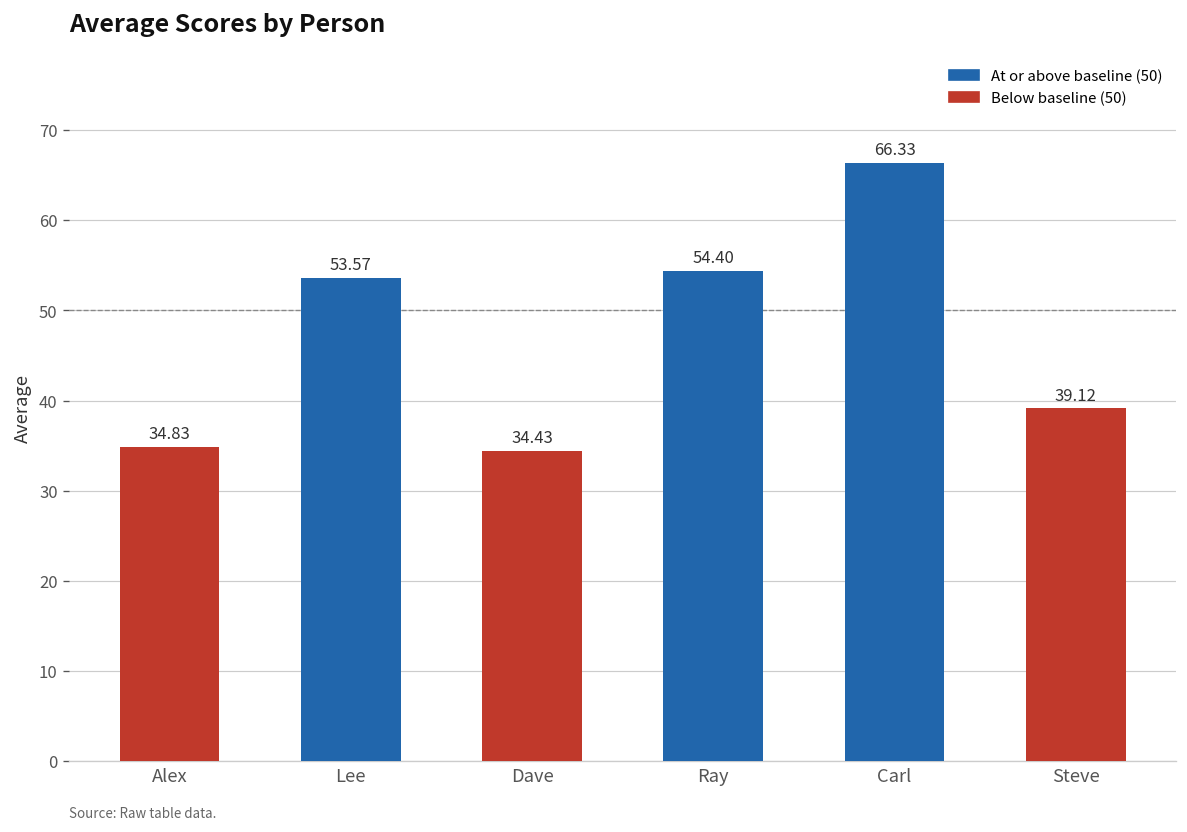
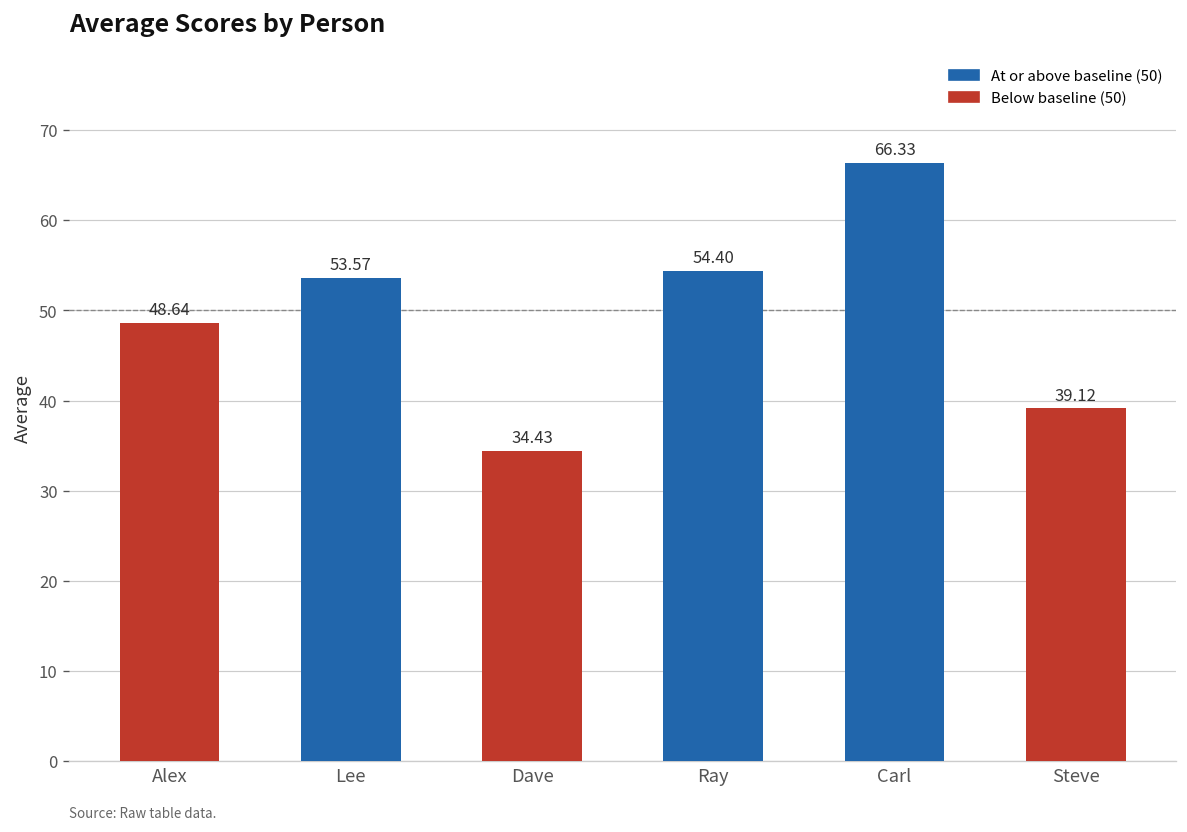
  {
-   "Alex": 34.83,
+   "Alex": 48.64,
    "Lee": 53.57,
    "Dave": 34.43,
    "Ray": 54.40,
    "Carl": 66.33,
    "Steve": 39.12
  }
